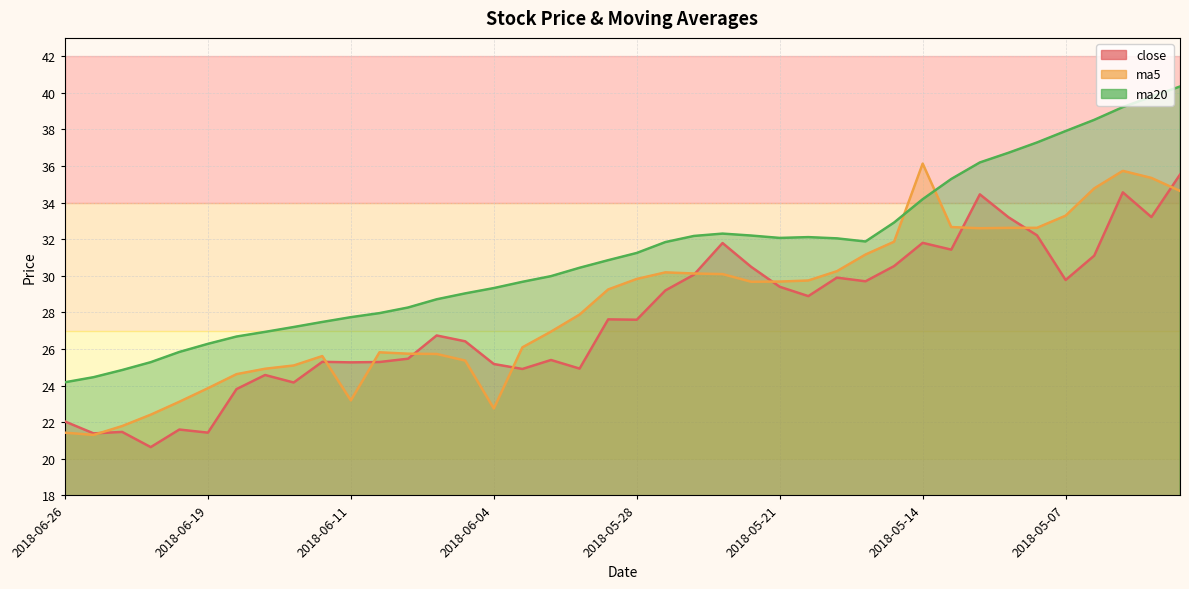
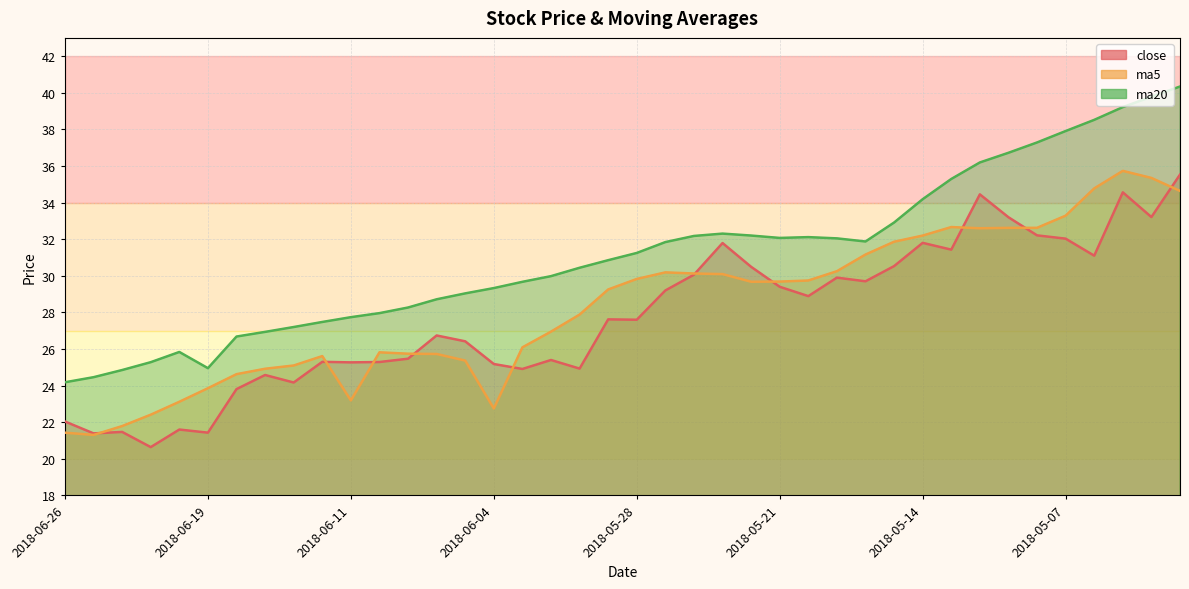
  {
    "close": {
      "2018-06-26": 22.0,
      "2018-06-19": 21.4,
      "2018-06-11": 25.3,
      "2018-06-04": 25.2,
      "2018-05-28": 27.6,
      "2018-05-21": 29.4,
      "2018-05-14": 31.8,
-     "2018-05-07": 29.8
+     "2018-05-07": 32.0
    },
    "ma5": {
      "2018-06-26": 21.4,
      "2018-06-19": 23.9,
      "2018-06-11": 23.2,
      "2018-06-04": 22.8,
      "2018-05-28": 29.8,
      "2018-05-21": 29.7,
-     "2018-05-14": 36.1,
+     "2018-05-14": 32.2,
      "2018-05-07": 33.3
    },
    "ma20": {
      "2018-06-26": 24.2,
-     "2018-06-19": 26.3,
+     "2018-06-19": 25.0,
      "2018-06-11": 27.7,
      "2018-06-04": 29.3,
      "2018-05-28": 31.2,
      "2018-05-21": 32.1,
      "2018-05-14": 34.2,
      "2018-05-07": 37.9
    }
  }
